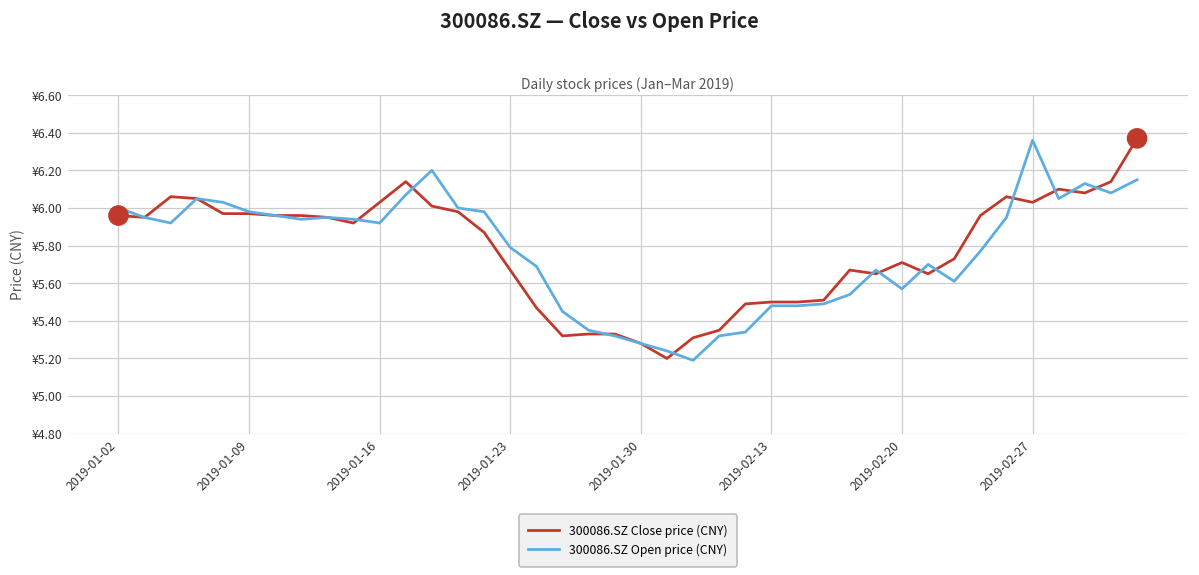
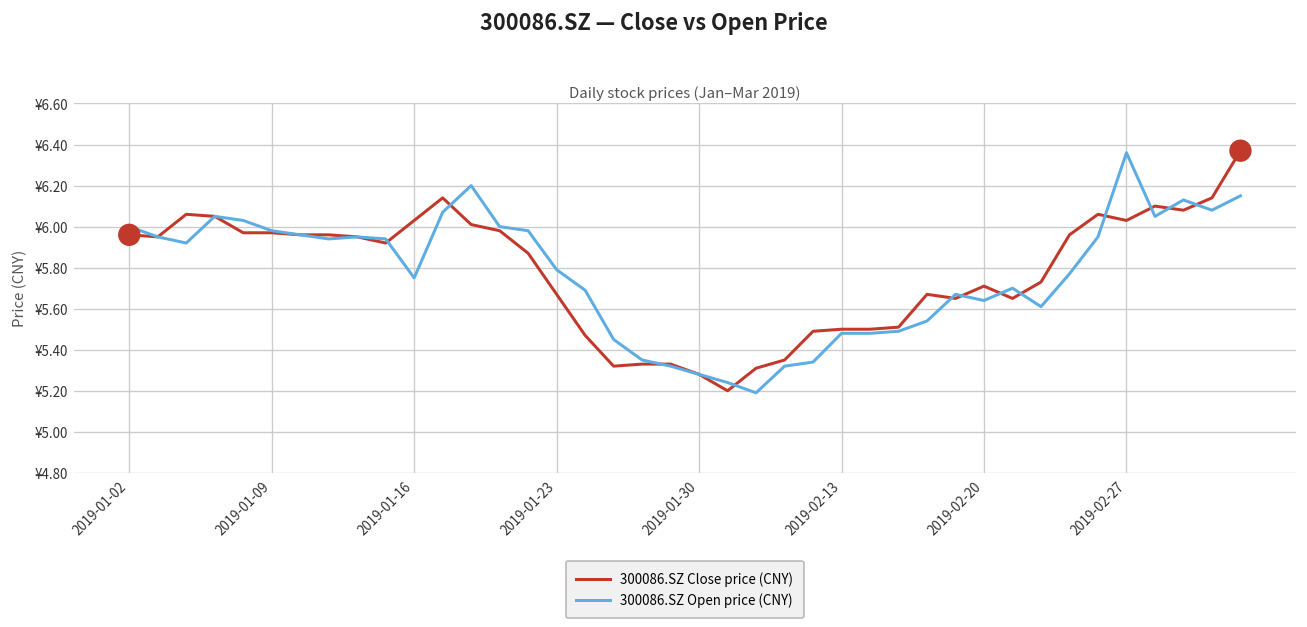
  {
    "300086.SZ Open price (CNY)": {
-     "2019-01-16": "¥5.92",
+     "2019-01-16": "¥5.75",
      "2019-01-23": "¥5.79",
      "2019-02-13": "¥5.48",
-     "2019-02-20": "¥5.57",
+     "2019-02-20": "¥5.64",
      "2019-02-27": "¥6.36"
    }
  }
